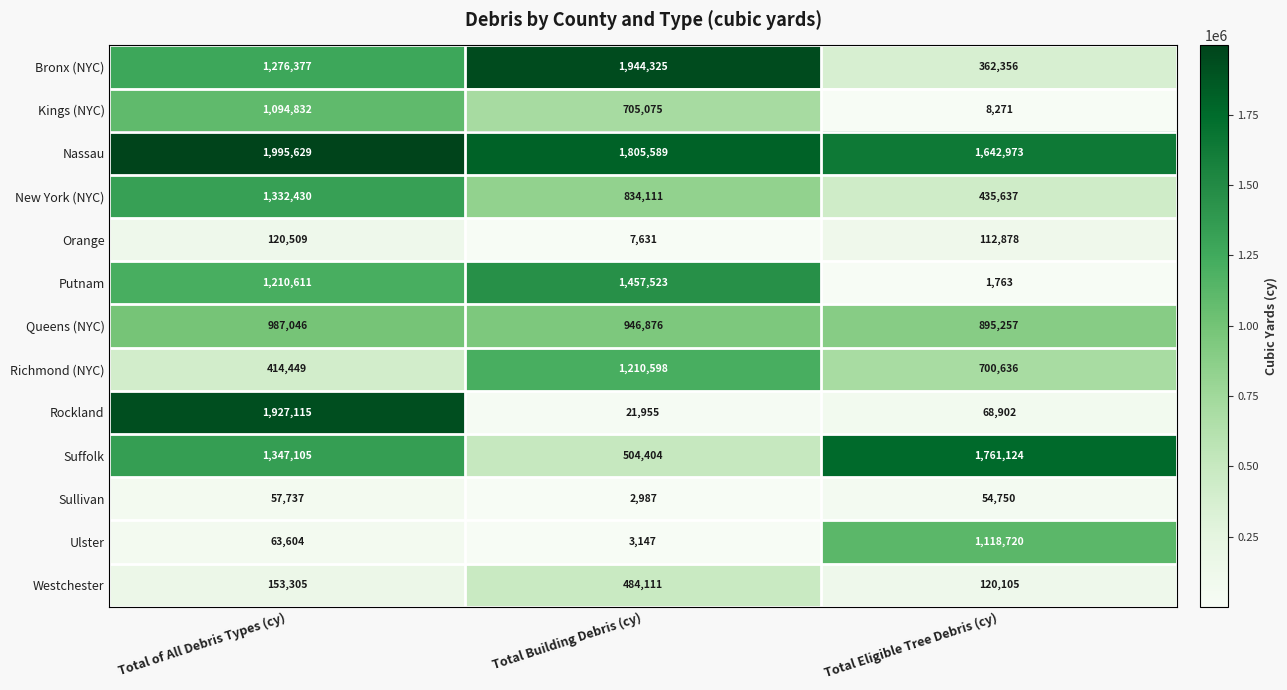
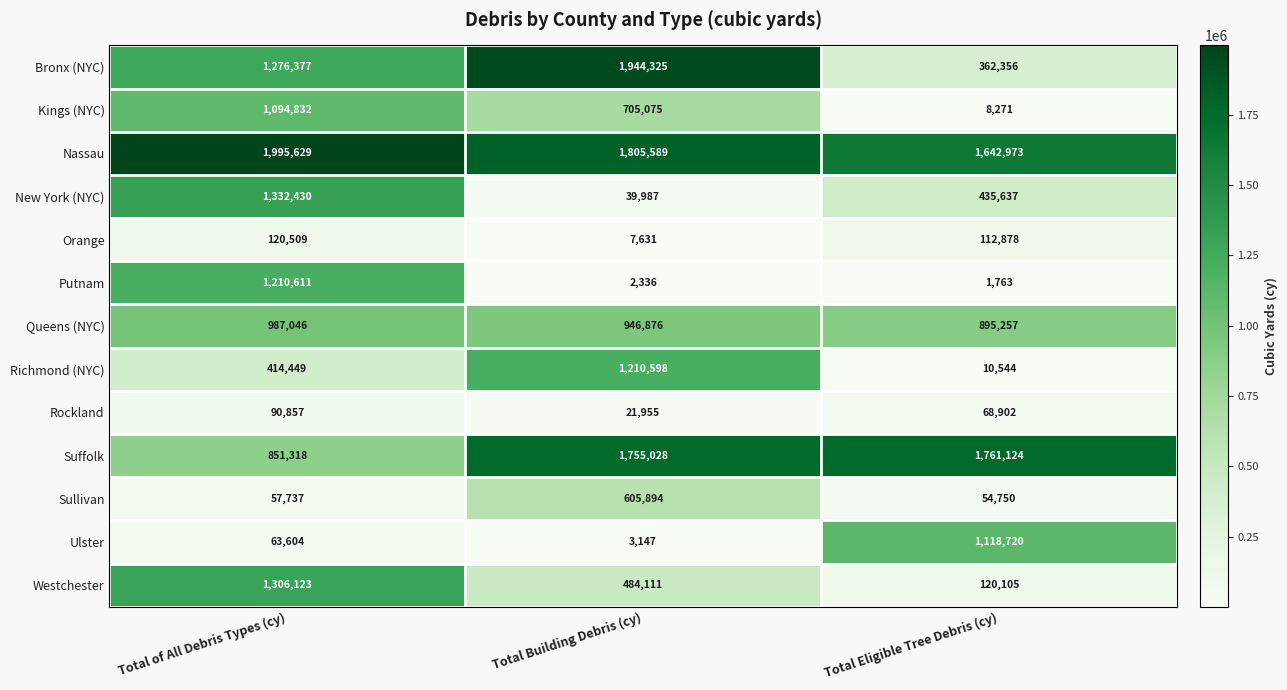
  {
    "Bronx (NYC)": {
      "Total of All Debris Types (cy)": "1,276,377",
      "Total Building Debris (cy)": "1,944,325",
      "Total Eligible Tree Debris (cy)": "362,356"
    },
    "Kings (NYC)": {
      "Total of All Debris Types (cy)": "1,094,832",
      "Total Building Debris (cy)": "705,075",
      "Total Eligible Tree Debris (cy)": "8,271"
    },
    "Nassau": {
      "Total of All Debris Types (cy)": "1,995,629",
      "Total Building Debris (cy)": "1,805,589",
      "Total Eligible Tree Debris (cy)": "1,642,973"
    },
    "New York (NYC)": {
      "Total of All Debris Types (cy)": "1,332,430",
-     "Total Building Debris (cy)": "834,111",
+     "Total Building Debris (cy)": "39,987",
      "Total Eligible Tree Debris (cy)": "435,637"
    },
    "Orange": {
      "Total of All Debris Types (cy)": "120,509",
      "Total Building Debris (cy)": "7,631",
      "Total Eligible Tree Debris (cy)": "112,878"
    },
    "Putnam": {
      "Total of All Debris Types (cy)": "1,210,611",
-     "Total Building Debris (cy)": "1,457,523",
+     "Total Building Debris (cy)": "2,336",
      "Total Eligible Tree Debris (cy)": "1,763"
    },
    "Queens (NYC)": {
      "Total of All Debris Types (cy)": "987,046",
      "Total Building Debris (cy)": "946,876",
      "Total Eligible Tree Debris (cy)": "895,257"
    },
    "Richmond (NYC)": {
      "Total of All Debris Types (cy)": "414,449",
      "Total Building Debris (cy)": "1,210,598",
-     "Total Eligible Tree Debris (cy)": "700,636"
+     "Total Eligible Tree Debris (cy)": "10,544"
    },
    "Rockland": {
-     "Total of All Debris Types (cy)": "1,927,115",
+     "Total of All Debris Types (cy)": "90,857",
      "Total Building Debris (cy)": "21,955",
      "Total Eligible Tree Debris (cy)": "68,902"
    },
    "Suffolk": {
-     "Total of All Debris Types (cy)": "1,347,105",
-     "Total Building Debris (cy)": "504,404",
+     "Total of All Debris Types (cy)": "851,318",
+     "Total Building Debris (cy)": "1,755,028",
      "Total Eligible Tree Debris (cy)": "1,761,124"
    },
    "Sullivan": {
      "Total of All Debris Types (cy)": "57,737",
-     "Total Building Debris (cy)": "2,987",
+     "Total Building Debris (cy)": "605,894",
      "Total Eligible Tree Debris (cy)": "54,750"
    },
    "Ulster": {
      "Total of All Debris Types (cy)": "63,604",
      "Total Building Debris (cy)": "3,147",
      "Total Eligible Tree Debris (cy)": "1,118,720"
    },
    "Westchester": {
-     "Total of All Debris Types (cy)": "153,305",
+     "Total of All Debris Types (cy)": "1,306,123",
      "Total Building Debris (cy)": "484,111",
      "Total Eligible Tree Debris (cy)": "120,105"
    }
  }
